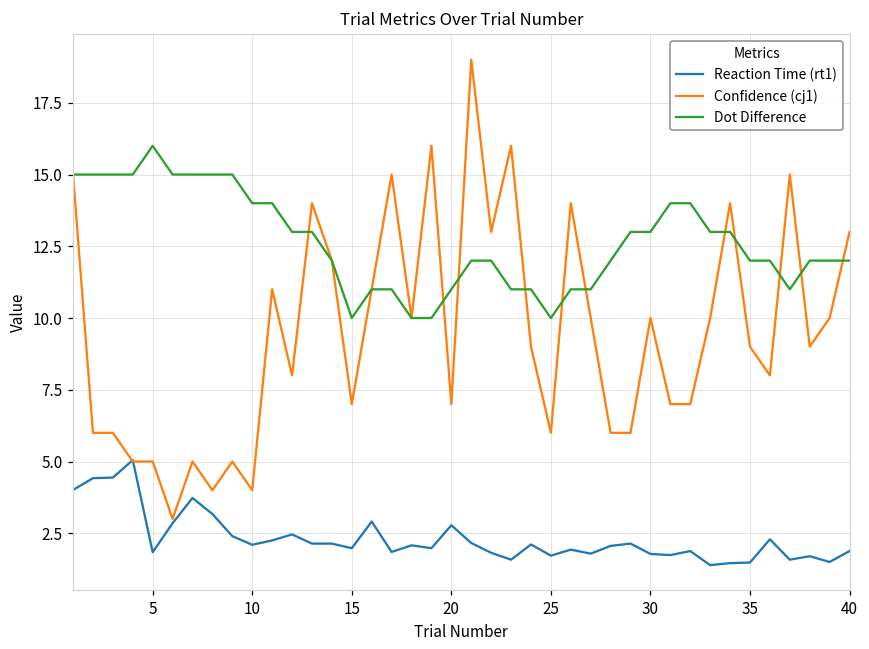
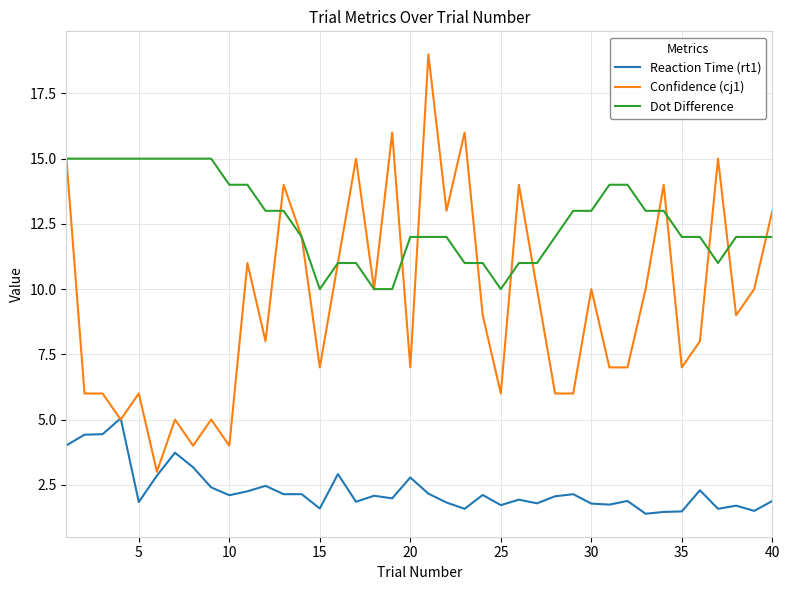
  {
    "Reaction Time (rt1)": {
      "5": 1.8,
      "10": 2.1,
-     "15": 2.0,
+     "15": 1.6,
      "20": 2.8,
      "25": 1.7,
      "30": 1.8,
      "35": 1.5,
      "40": 1.9
    },
    "Confidence (cj1)": {
-     "5": 5,
+     "5": 6,
      "10": 4,
      "15": 7,
      "20": 7,
      "25": 6,
      "30": 10,
-     "35": 9,
+     "35": 7,
      "40": 13
    },
    "Dot Difference": {
-     "5": 16,
+     "5": 15,
      "10": 14,
      "15": 10,
-     "20": 11,
+     "20": 12,
      "25": 10,
      "30": 13,
      "35": 12,
      "40": 12
    }
  }
